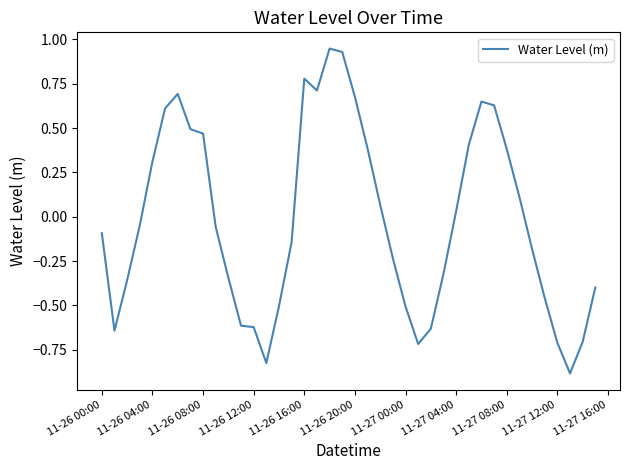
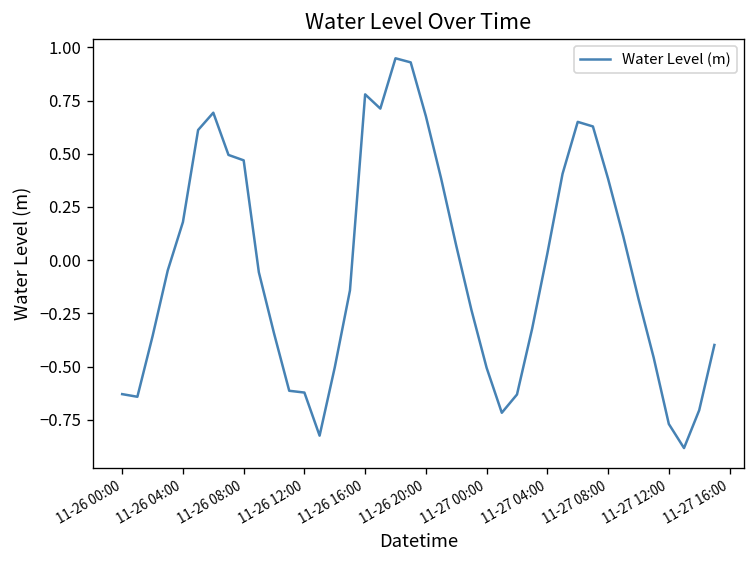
  {
-   "11-26 00:00": -0.09,
-   "11-26 04:00": 0.31,
+   "11-26 00:00": -0.63,
+   "11-26 04:00": 0.18,
    "11-26 08:00": 0.47,
    "11-26 12:00": -0.62,
    "11-26 16:00": 0.78,
    "11-26 20:00": 0.68,
    "11-27 00:00": -0.51,
    "11-27 04:00": 0.03,
    "11-27 08:00": 0.38,
-   "11-27 12:00": -0.71
+   "11-27 12:00": -0.77
  }
